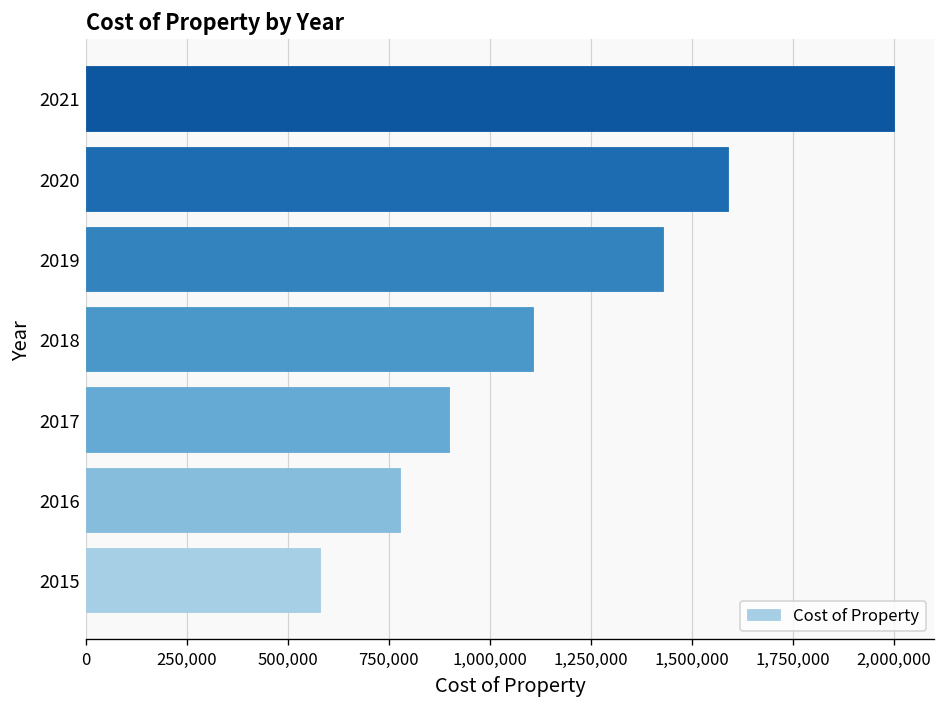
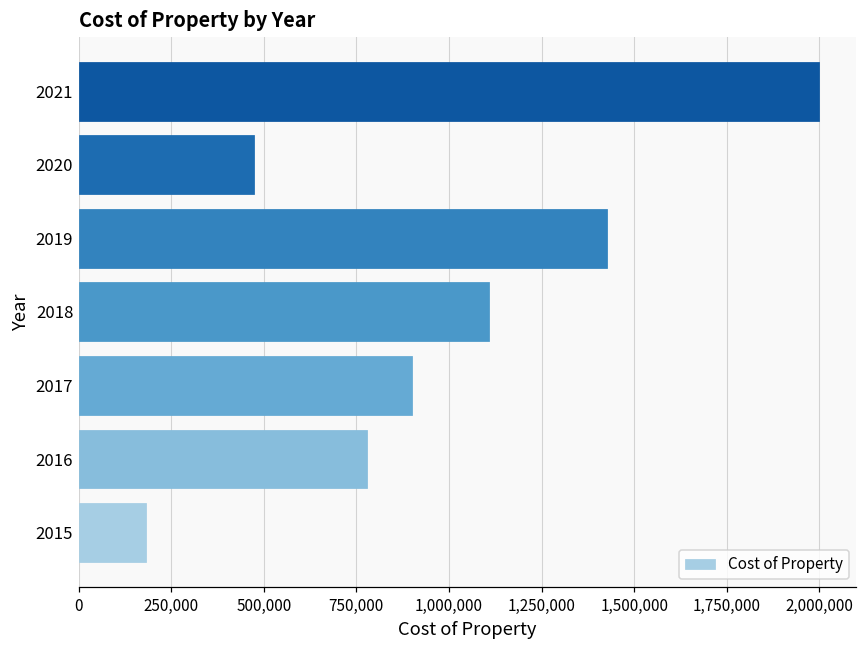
  {
    "2021": "2,000,000",
-   "2020": "1,590,000",
+   "2020": "470,000",
    "2019": "1,430,000",
    "2018": "1,110,000",
    "2017": "900,000",
    "2016": "780,000",
-   "2015": "580,000"
+   "2015": "180,000"
  }
